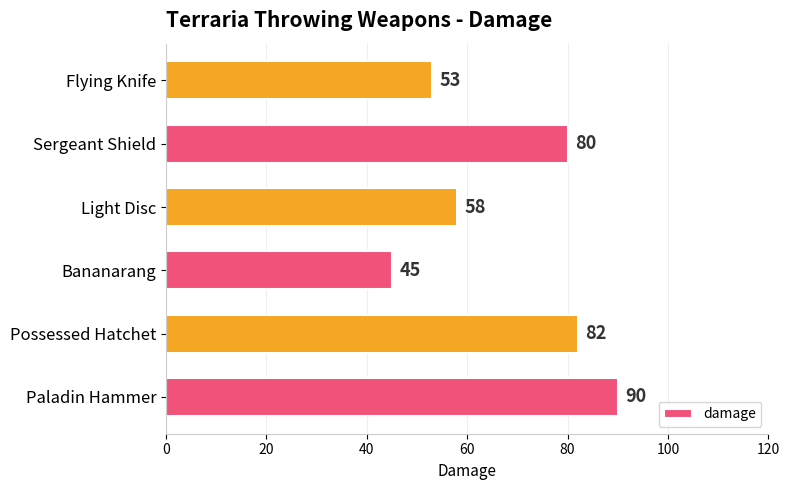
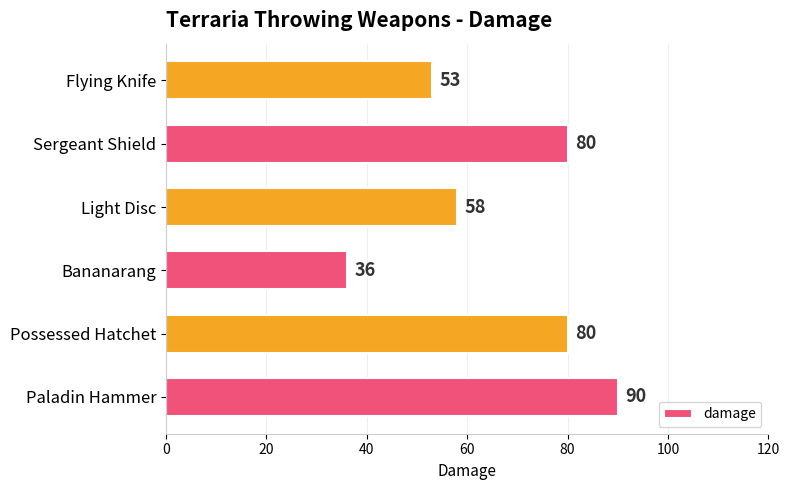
  {
    "Flying Knife": 53,
    "Sergeant Shield": 80,
    "Light Disc": 58,
-   "Bananarang": 45,
-   "Possessed Hatchet": 82,
+   "Bananarang": 36,
+   "Possessed Hatchet": 80,
    "Paladin Hammer": 90
  }
